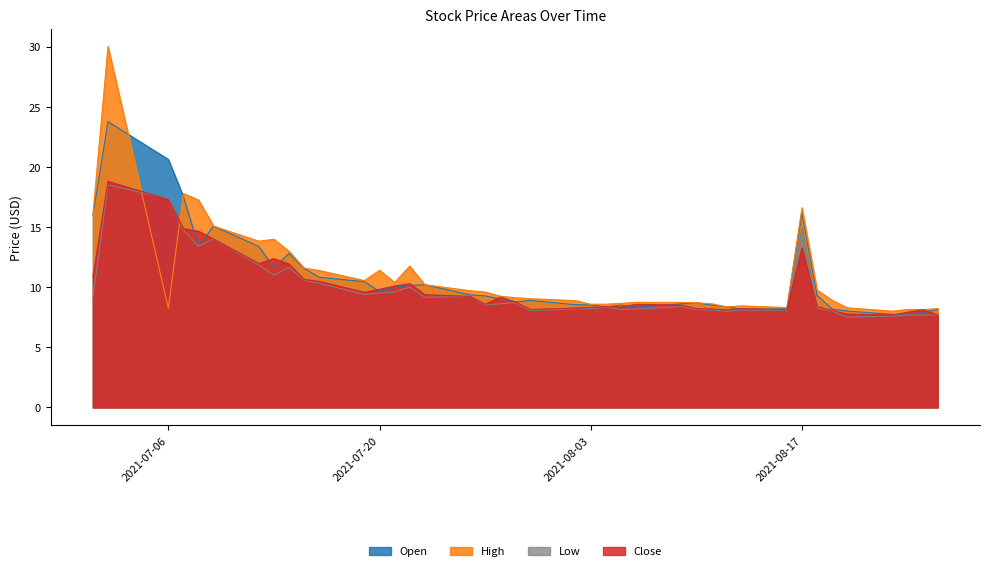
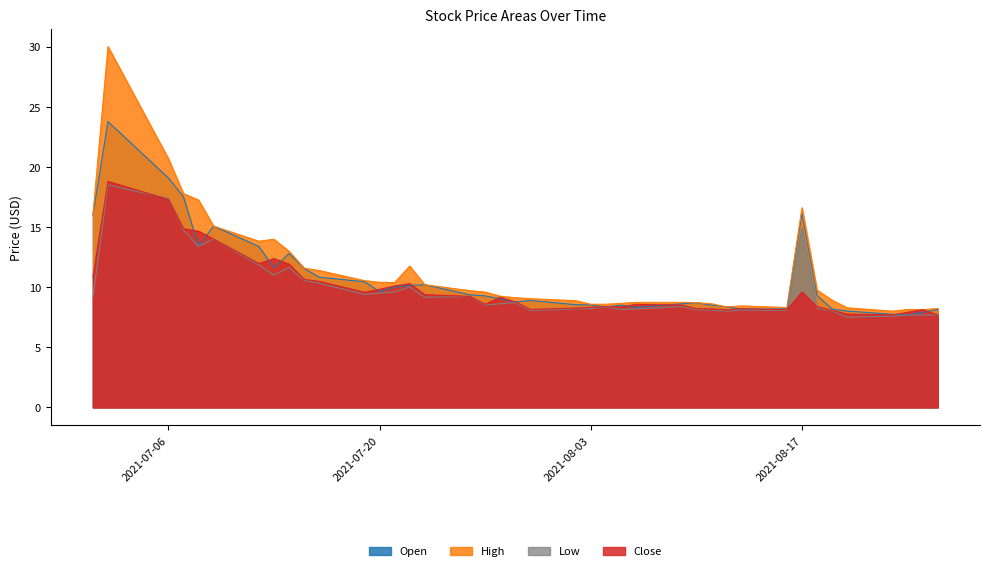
  {
    "Open": {
-     "2021-07-06": 20.6,
+     "2021-07-06": 19.1,
      "2021-08-17": 16.2
    },
    "High": {
-     "2021-07-06": 8.2,
-     "2021-07-20": 11.4,
+     "2021-07-06": 20.7,
+     "2021-07-20": 10.4,
      "2021-08-17": 16.6
    },
    "Low": {
      "2021-08-17": 14.9
    },
    "Close": {
-     "2021-08-17": 13.3
+     "2021-08-17": 9.6
    }
  }
